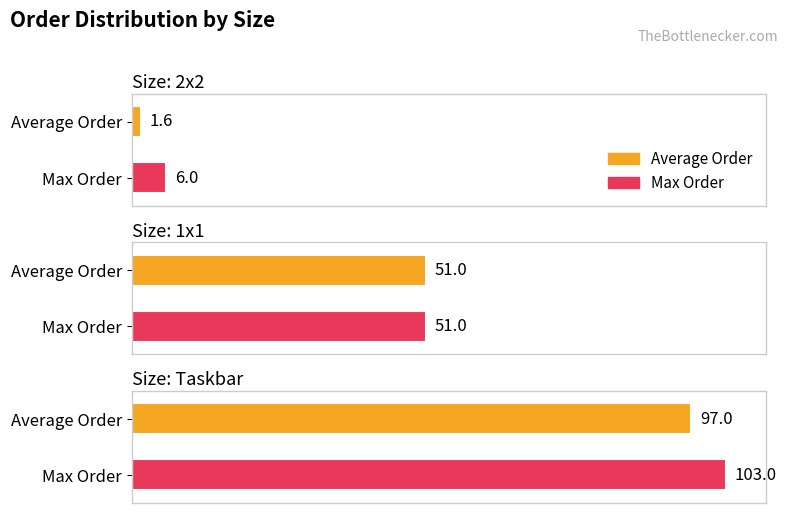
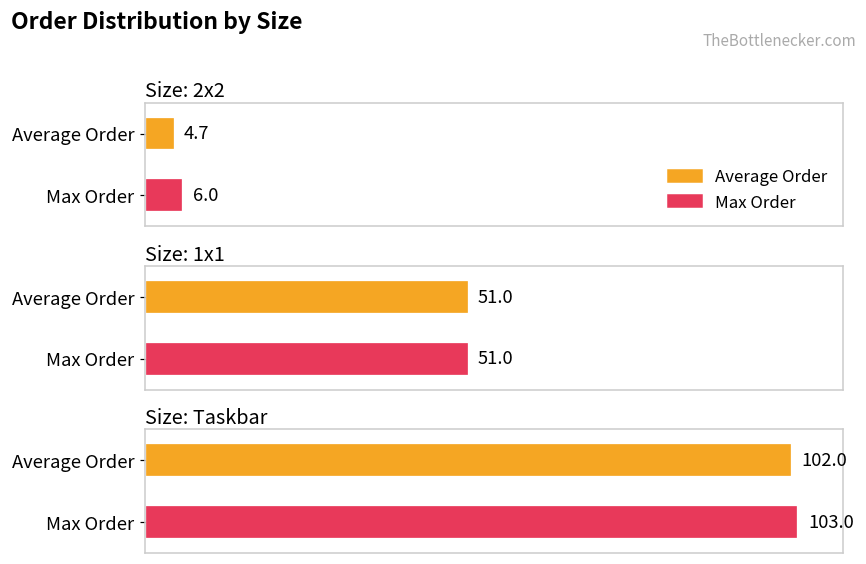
  {
    "Size: 2x2": {
-     "Average Order": 1.6,
+     "Average Order": 4.7,
      "Max Order": 6.0
    },
    "Size: 1x1": {
      "Average Order": 51.0,
      "Max Order": 51.0
    },
    "Size: Taskbar": {
-     "Average Order": 97.0,
+     "Average Order": 102.0,
      "Max Order": 103.0
    }
  }
